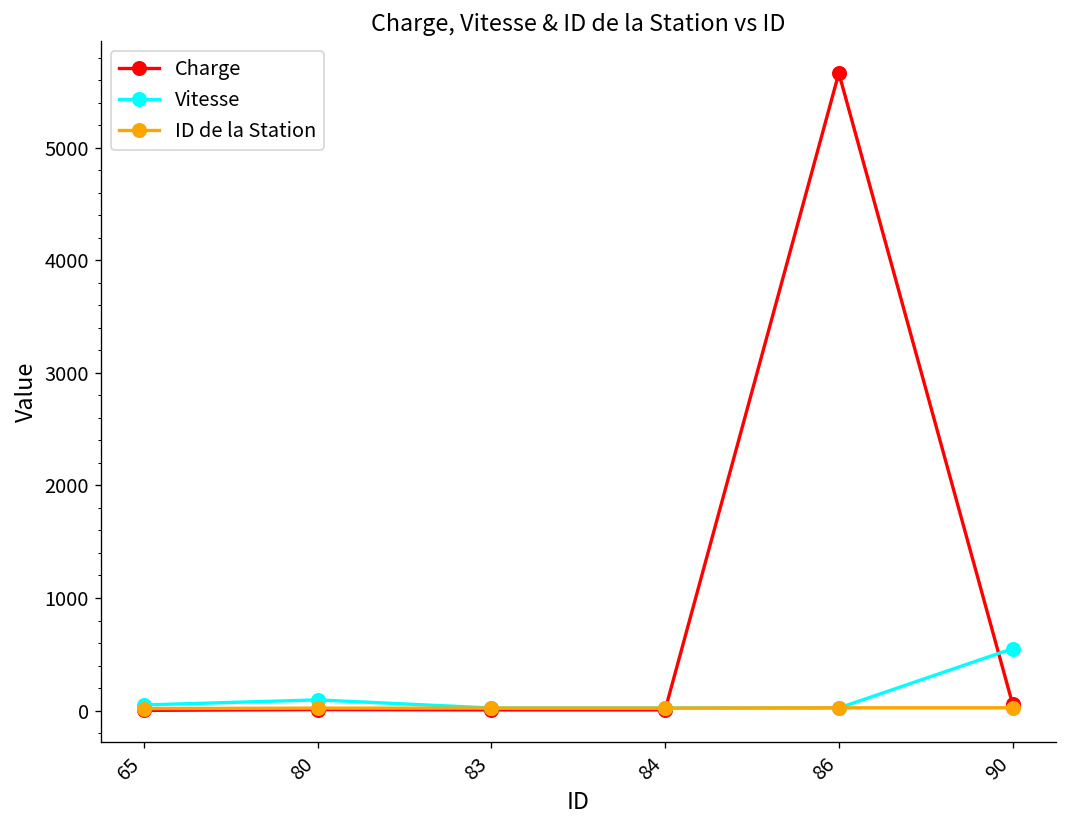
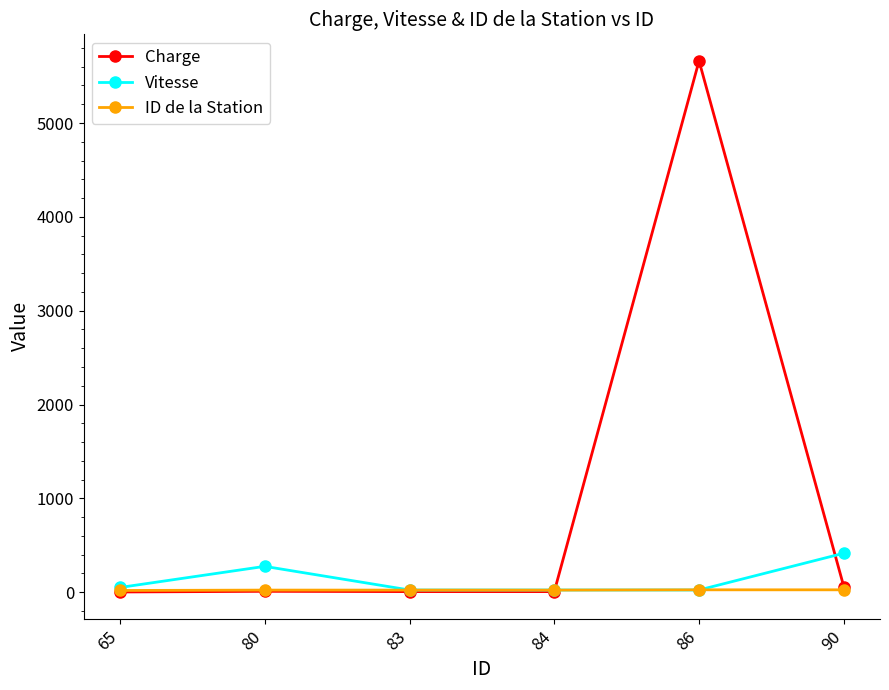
  {
    "Charge": {
      "86": 5700,
      "90": 100
    },
    "Vitesse": {
      "65": 100,
-     "80": 100,
-     "90": 600
+     "80": 300,
+     "90": 400
    },
    "ID de la Station": {
      "90": 0
    }
  }
